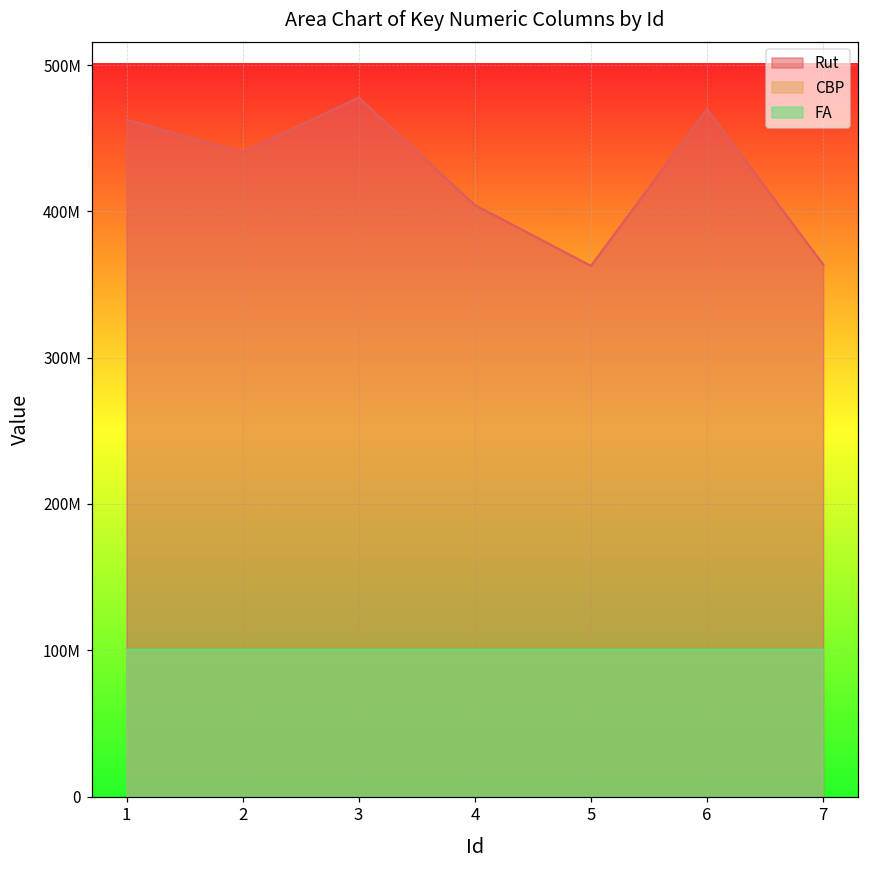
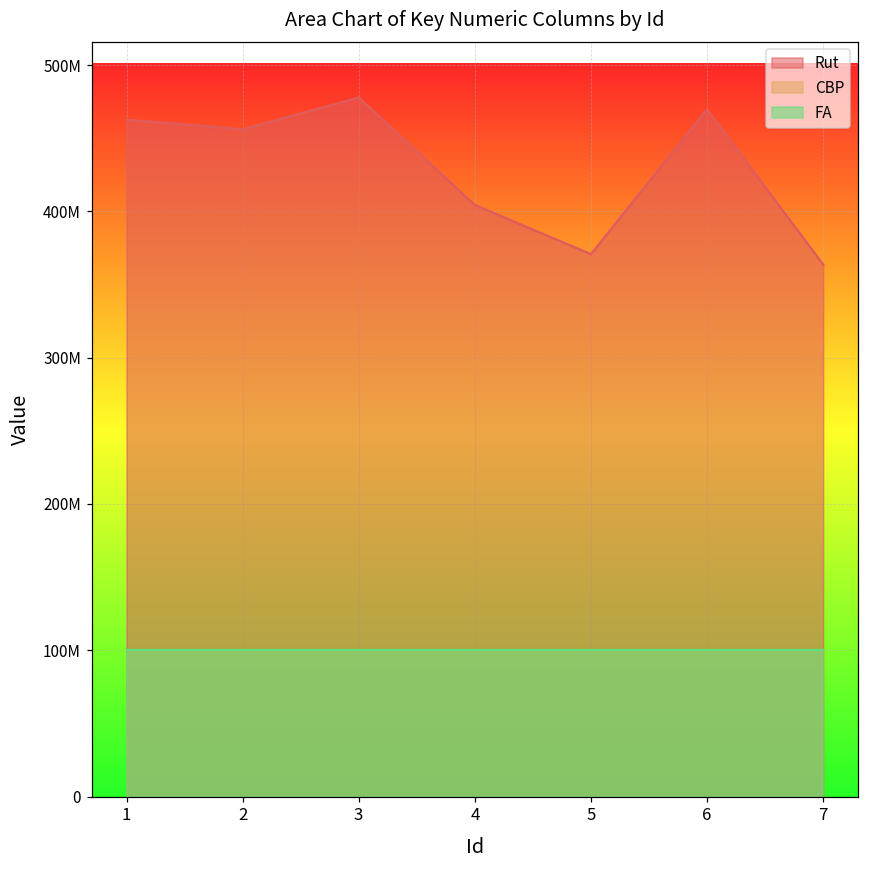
  {
    "Rut": {
      "1": 463000000,
-     "2": 440000000,
+     "2": 456000000,
      "3": 478000000,
      "4": 404000000,
-     "5": 363000000,
+     "5": 371000000,
      "6": 470000000,
      "7": 364000000
    },
    "FA": {
      "1": 100000000,
      "2": 100000000,
      "3": 100000000,
      "4": 100000000,
      "5": 100000000,
      "6": 100000000,
      "7": 100000000
    }
  }
